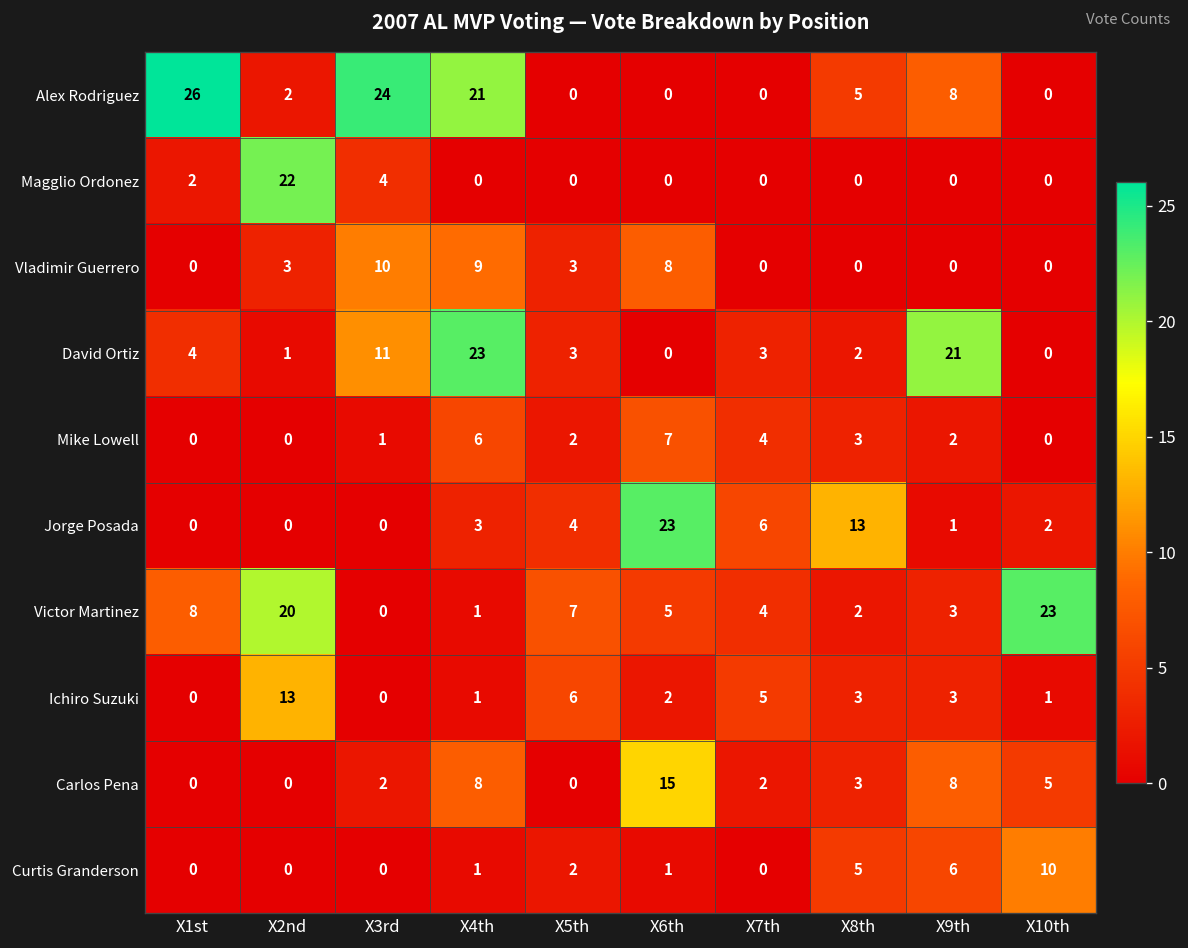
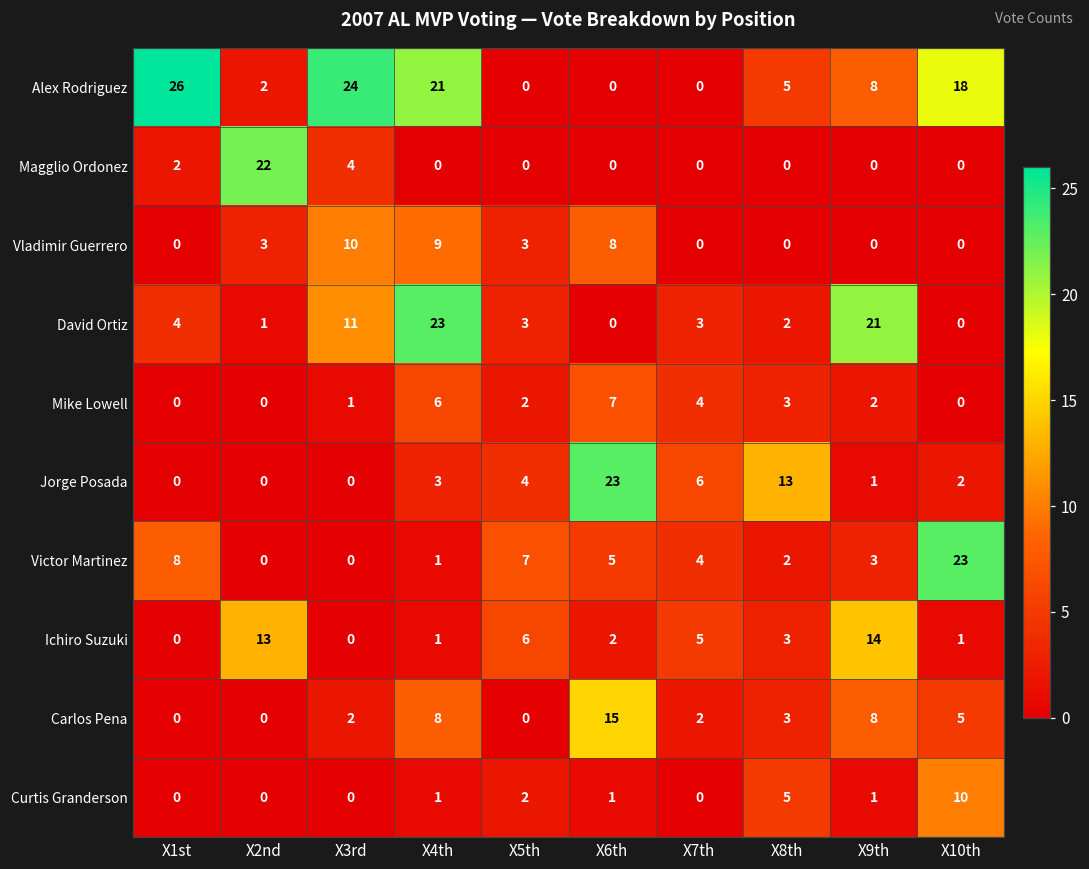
  {
    "Alex Rodriguez": {
      "X1st": 26,
      "X2nd": 2,
      "X3rd": 24,
      "X4th": 21,
      "X5th": 0,
      "X6th": 0,
      "X7th": 0,
      "X8th": 5,
      "X9th": 8,
-     "X10th": 0
+     "X10th": 18
    },
    "Magglio Ordonez": {
      "X1st": 2,
      "X2nd": 22,
      "X3rd": 4,
      "X4th": 0,
      "X5th": 0,
      "X6th": 0,
      "X7th": 0,
      "X8th": 0,
      "X9th": 0,
      "X10th": 0
    },
    "Vladimir Guerrero": {
      "X1st": 0,
      "X2nd": 3,
      "X3rd": 10,
      "X4th": 9,
      "X5th": 3,
      "X6th": 8,
      "X7th": 0,
      "X8th": 0,
      "X9th": 0,
      "X10th": 0
    },
    "David Ortiz": {
      "X1st": 4,
      "X2nd": 1,
      "X3rd": 11,
      "X4th": 23,
      "X5th": 3,
      "X6th": 0,
      "X7th": 3,
      "X8th": 2,
      "X9th": 21,
      "X10th": 0
    },
    "Mike Lowell": {
      "X1st": 0,
      "X2nd": 0,
      "X3rd": 1,
      "X4th": 6,
      "X5th": 2,
      "X6th": 7,
      "X7th": 4,
      "X8th": 3,
      "X9th": 2,
      "X10th": 0
    },
    "Jorge Posada": {
      "X1st": 0,
      "X2nd": 0,
      "X3rd": 0,
      "X4th": 3,
      "X5th": 4,
      "X6th": 23,
      "X7th": 6,
      "X8th": 13,
      "X9th": 1,
      "X10th": 2
    },
    "Victor Martinez": {
      "X1st": 8,
-     "X2nd": 20,
+     "X2nd": 0,
      "X3rd": 0,
      "X4th": 1,
      "X5th": 7,
      "X6th": 5,
      "X7th": 4,
      "X8th": 2,
      "X9th": 3,
      "X10th": 23
    },
    "Ichiro Suzuki": {
      "X1st": 0,
      "X2nd": 13,
      "X3rd": 0,
      "X4th": 1,
      "X5th": 6,
      "X6th": 2,
      "X7th": 5,
      "X8th": 3,
-     "X9th": 3,
+     "X9th": 14,
      "X10th": 1
    },
    "Carlos Pena": {
      "X1st": 0,
      "X2nd": 0,
      "X3rd": 2,
      "X4th": 8,
      "X5th": 0,
      "X6th": 15,
      "X7th": 2,
      "X8th": 3,
      "X9th": 8,
      "X10th": 5
    },
    "Curtis Granderson": {
      "X1st": 0,
      "X2nd": 0,
      "X3rd": 0,
      "X4th": 1,
      "X5th": 2,
      "X6th": 1,
      "X7th": 0,
      "X8th": 5,
-     "X9th": 6,
+     "X9th": 1,
      "X10th": 10
    }
  }
